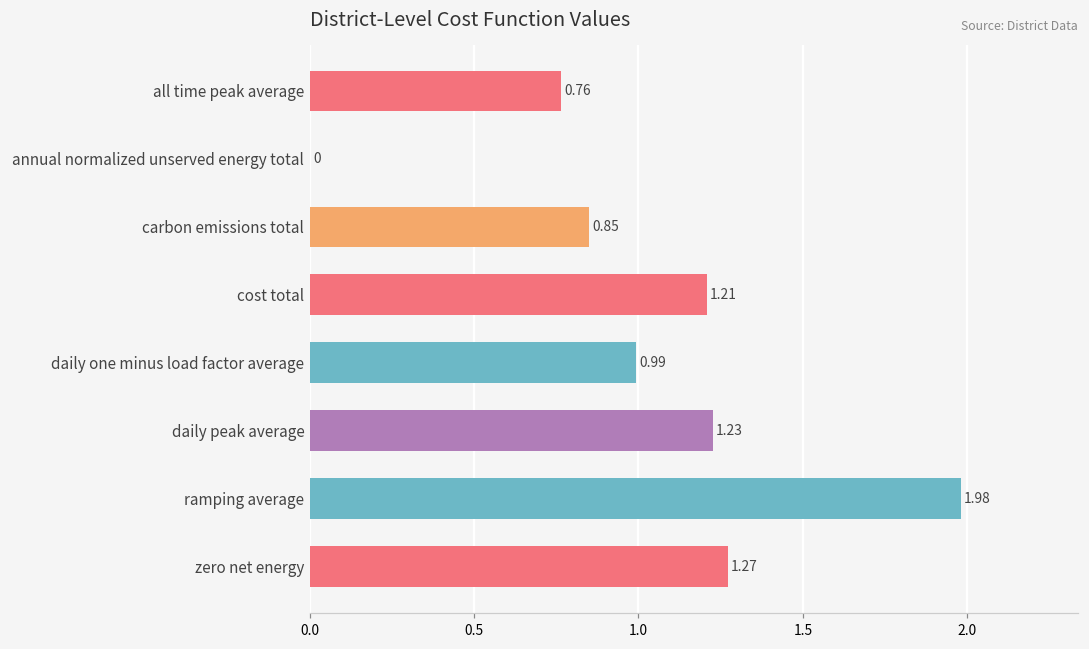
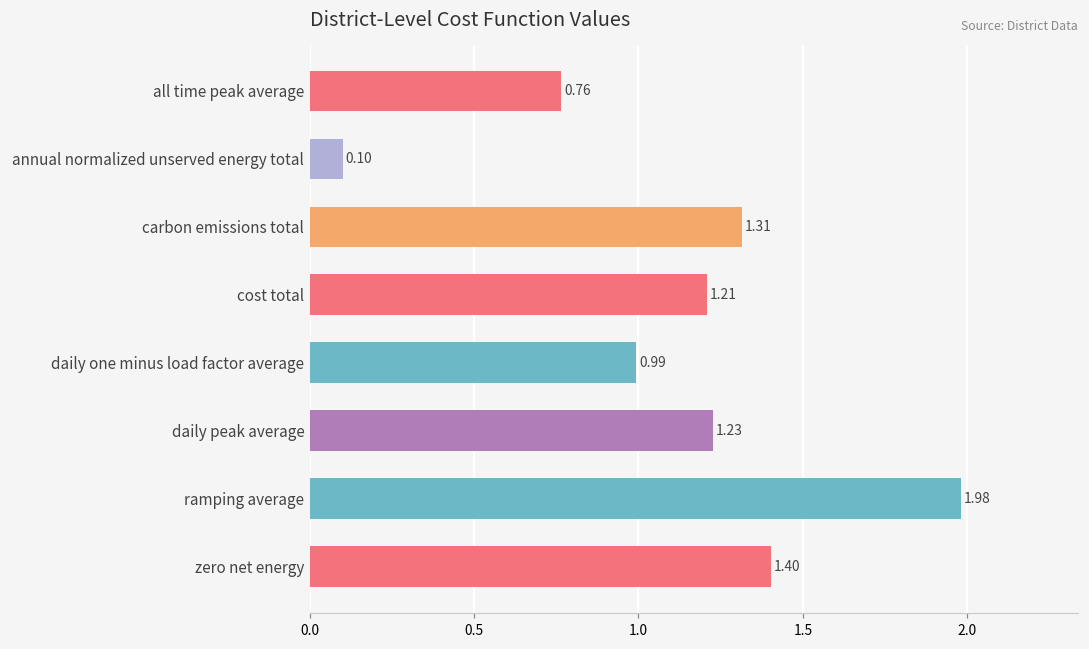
  {
    "all time peak average": 0.76,
-   "annual normalized unserved energy total": 0,
-   "carbon emissions total": 0.85,
+   "annual normalized unserved energy total": 0.10,
+   "carbon emissions total": 1.31,
    "cost total": 1.21,
    "daily one minus load factor average": 0.99,
    "daily peak average": 1.23,
    "ramping average": 1.98,
-   "zero net energy": 1.27
+   "zero net energy": 1.40
  }
